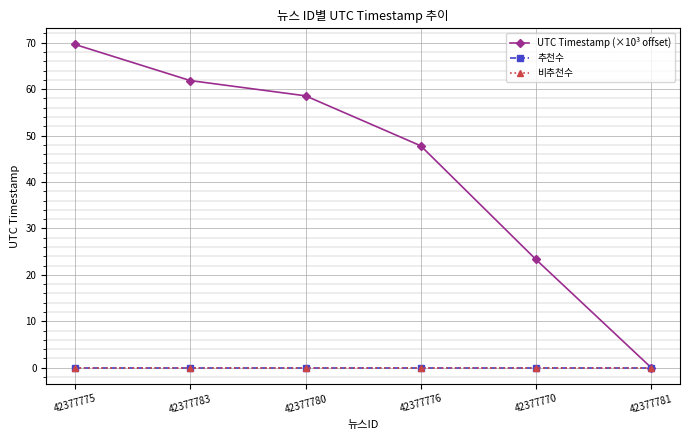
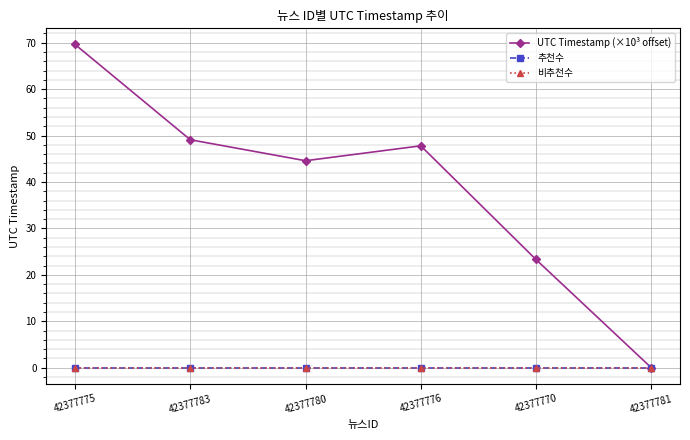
  {
    "UTC Timestamp (×10³ offset)": {
      "42377775": 70,
-     "42377783": 62,
-     "42377780": 59,
+     "42377783": 49,
+     "42377780": 45,
      "42377776": 48,
      "42377770": 23
    },
    "비추천수": {
      "42377775": 0,
      "42377783": 0,
      "42377780": 0,
      "42377776": 0,
      "42377770": 0
    }
  }
